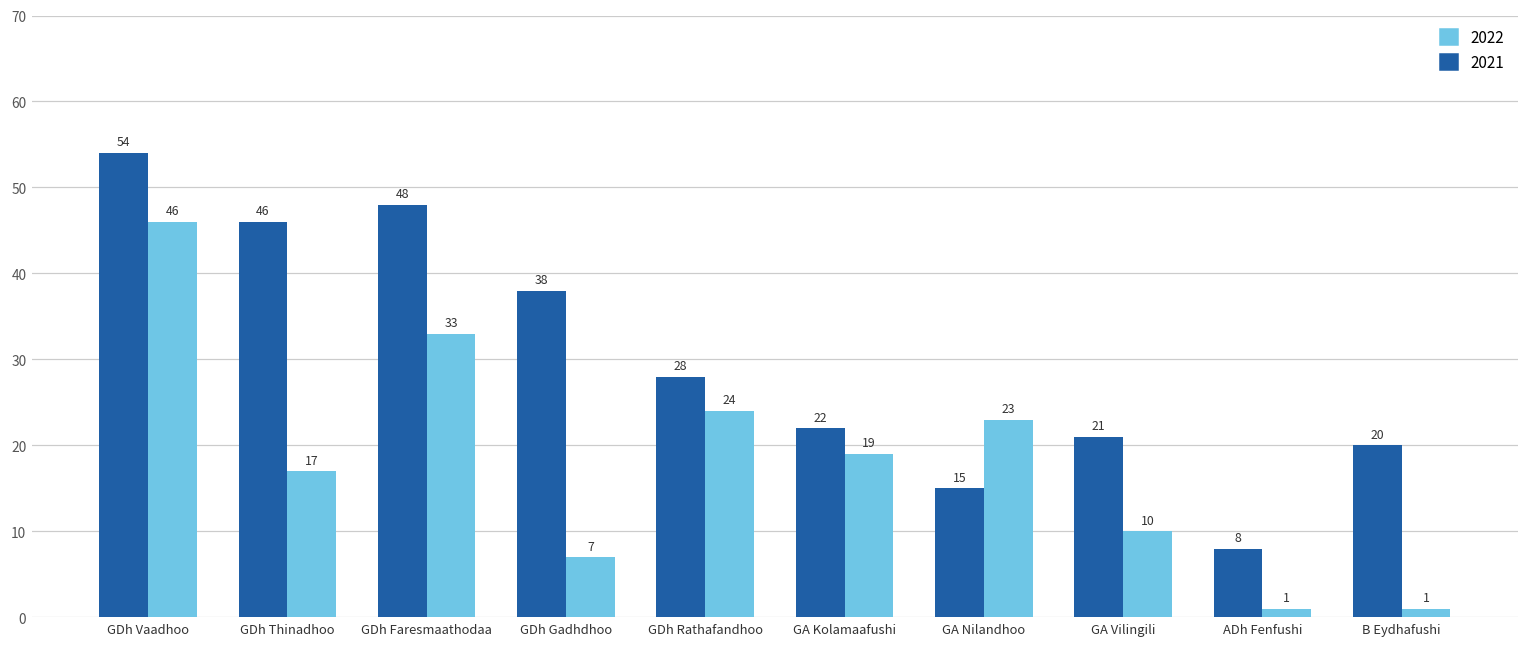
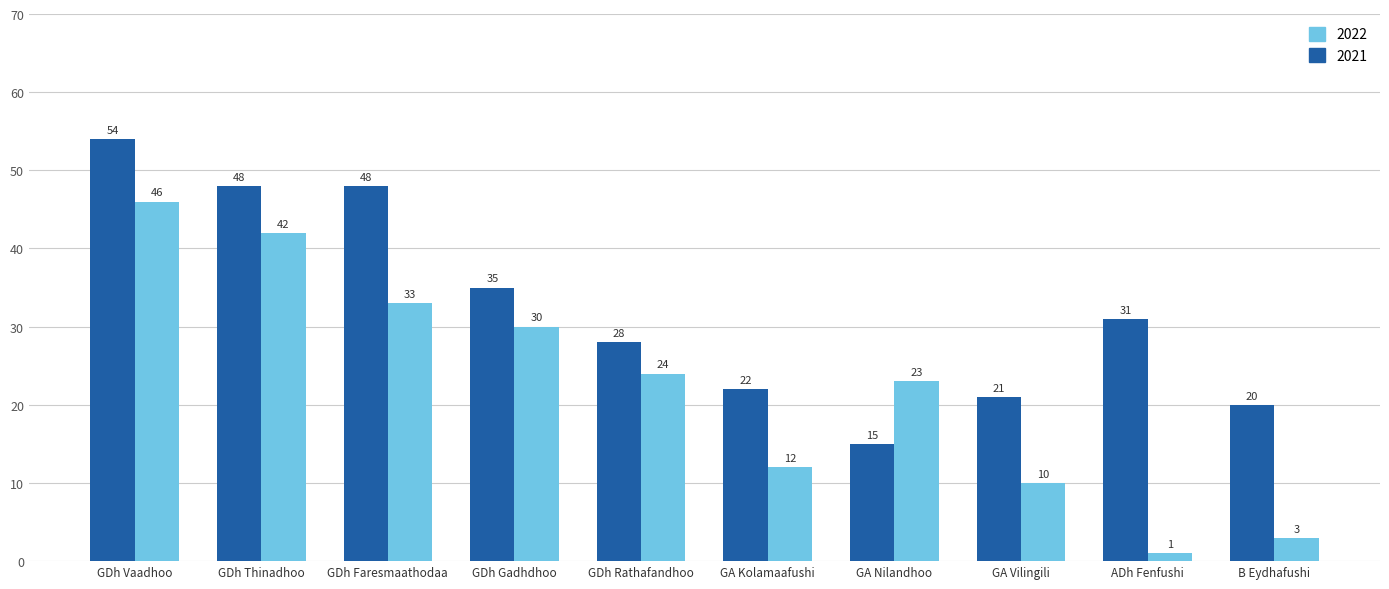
  {
    "2021": {
      "GDh Vaadhoo": 54,
-     "GDh Thinadhoo": 46,
+     "GDh Thinadhoo": 48,
      "GDh Faresmaathodaa": 48,
-     "GDh Gadhdhoo": 38,
+     "GDh Gadhdhoo": 35,
      "GDh Rathafandhoo": 28,
      "GA Kolamaafushi": 22,
      "GA Nilandhoo": 15,
      "GA Vilingili": 21,
-     "ADh Fenfushi": 8,
+     "ADh Fenfushi": 31,
      "B Eydhafushi": 20
    },
    "2022": {
      "GDh Vaadhoo": 46,
-     "GDh Thinadhoo": 17,
+     "GDh Thinadhoo": 42,
      "GDh Faresmaathodaa": 33,
-     "GDh Gadhdhoo": 7,
+     "GDh Gadhdhoo": 30,
      "GDh Rathafandhoo": 24,
-     "GA Kolamaafushi": 19,
+     "GA Kolamaafushi": 12,
      "GA Nilandhoo": 23,
      "GA Vilingili": 10,
      "ADh Fenfushi": 1,
-     "B Eydhafushi": 1
+     "B Eydhafushi": 3
    }
  }
